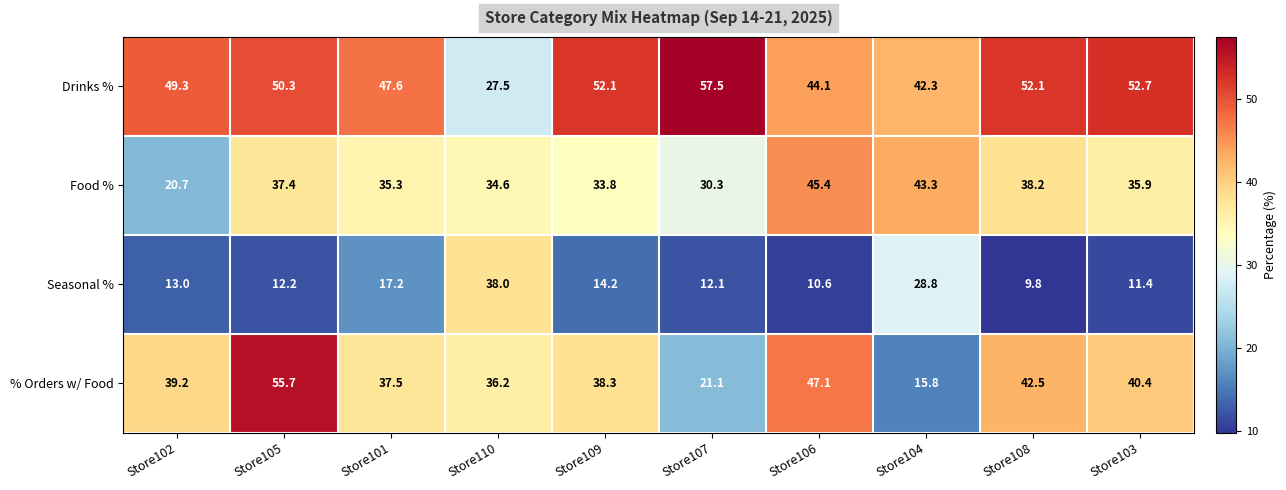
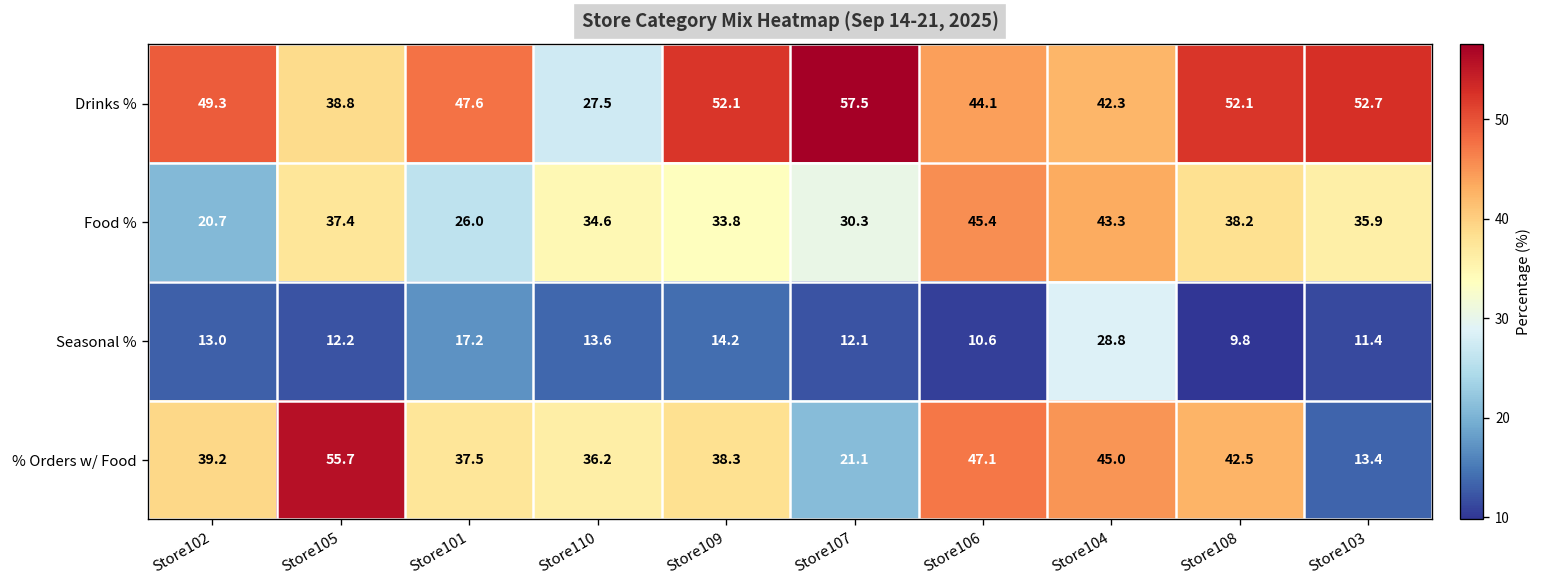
  {
    "Drinks %": {
      "Store102": 49.3,
-     "Store105": 50.3,
+     "Store105": 38.8,
      "Store101": 47.6,
      "Store110": 27.5,
      "Store109": 52.1,
      "Store107": 57.5,
      "Store106": 44.1,
      "Store104": 42.3,
      "Store108": 52.1,
      "Store103": 52.7
    },
    "Food %": {
      "Store102": 20.7,
      "Store105": 37.4,
-     "Store101": 35.3,
+     "Store101": 26.0,
      "Store110": 34.6,
      "Store109": 33.8,
      "Store107": 30.3,
      "Store106": 45.4,
      "Store104": 43.3,
      "Store108": 38.2,
      "Store103": 35.9
    },
    "Seasonal %": {
      "Store102": 13.0,
      "Store105": 12.2,
      "Store101": 17.2,
-     "Store110": 38.0,
+     "Store110": 13.6,
      "Store109": 14.2,
      "Store107": 12.1,
      "Store106": 10.6,
      "Store104": 28.8,
      "Store108": 9.8,
      "Store103": 11.4
    },
    "% Orders w/ Food": {
      "Store102": 39.2,
      "Store105": 55.7,
      "Store101": 37.5,
      "Store110": 36.2,
      "Store109": 38.3,
      "Store107": 21.1,
      "Store106": 47.1,
-     "Store104": 15.8,
+     "Store104": 45.0,
      "Store108": 42.5,
-     "Store103": 40.4
+     "Store103": 13.4
    }
  }
